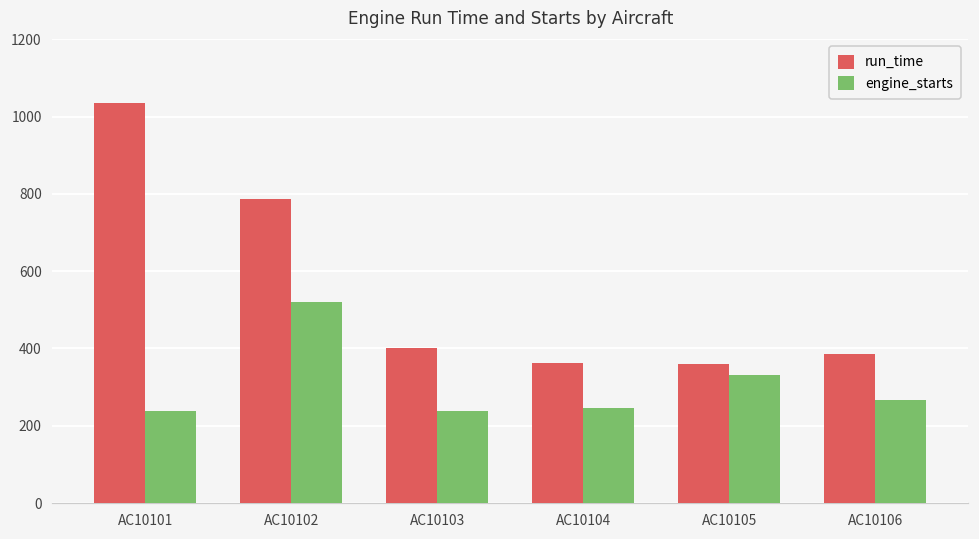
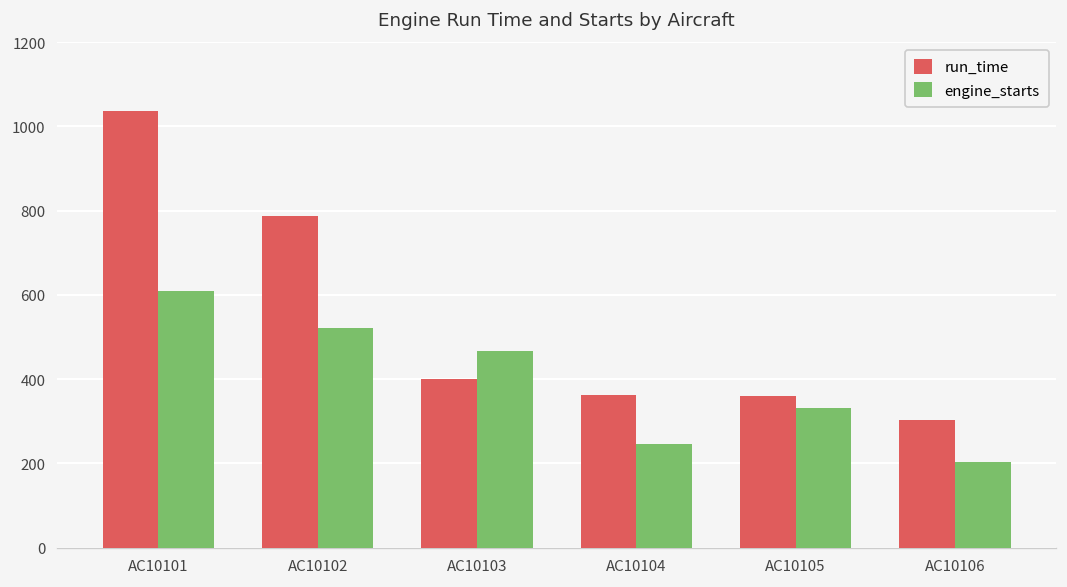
  {
    "run_time": {
      "AC10101": 1040,
      "AC10102": 790,
      "AC10103": 400,
      "AC10104": 360,
      "AC10105": 360,
-     "AC10106": 390
+     "AC10106": 300
    },
    "engine_starts": {
-     "AC10101": 240,
+     "AC10101": 610,
      "AC10102": 520,
-     "AC10103": 240,
+     "AC10103": 470,
      "AC10104": 250,
      "AC10105": 330,
-     "AC10106": 270
+     "AC10106": 200
    }
  }
